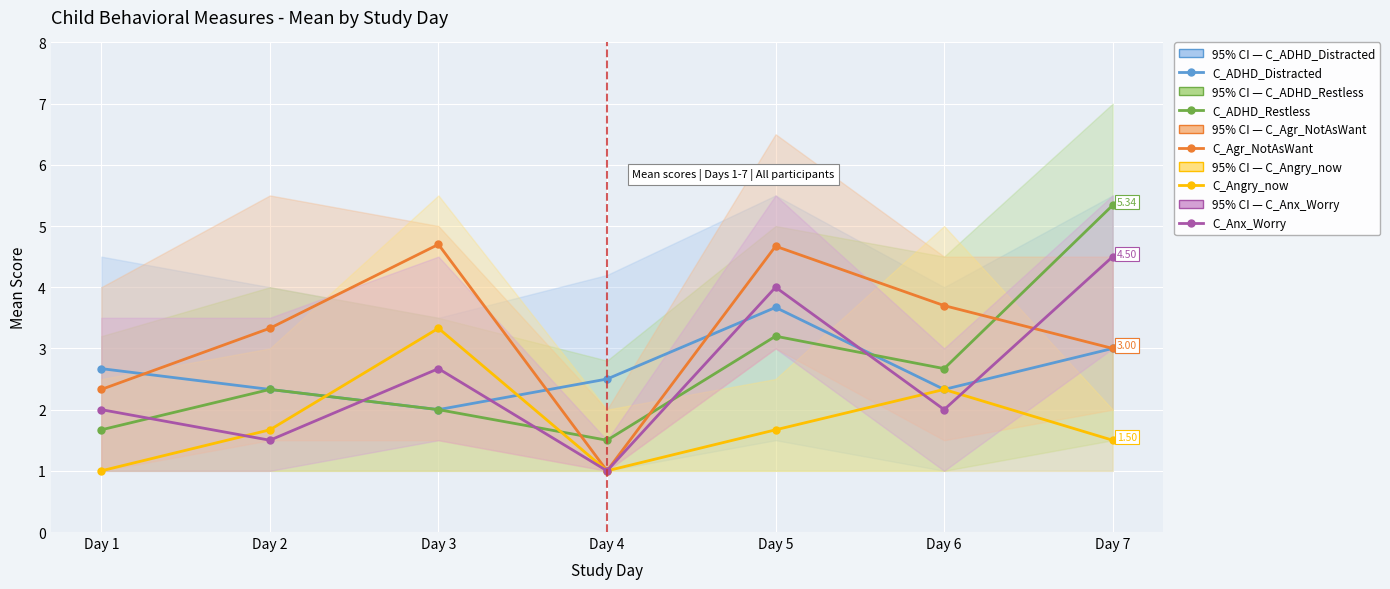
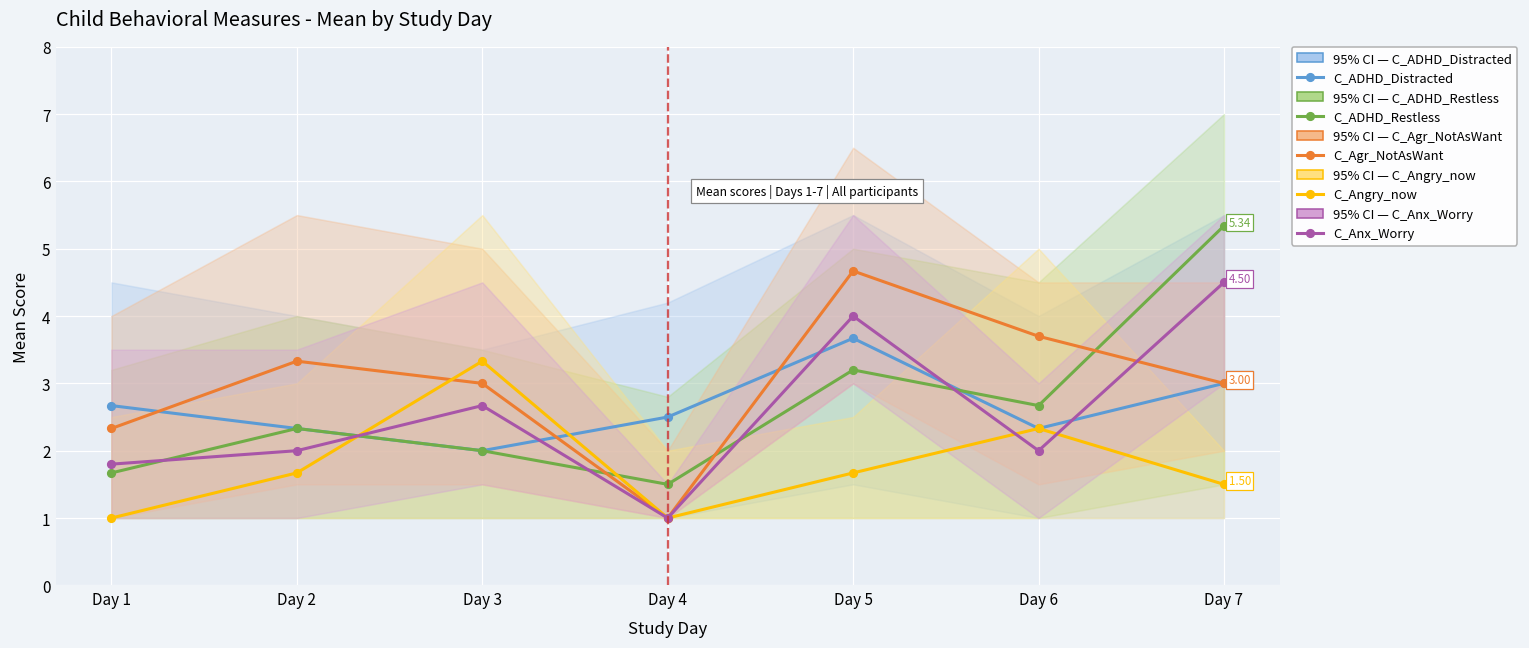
  {
    "C_ADHD_Distracted": {
      "Day 1": 2.7,
      "Day 4": 2.5,
      "Day 5": 3.7
    },
    "C_ADHD_Restless": {
      "Day 1": 1.7,
      "Day 5": 3.2,
      "Day 6": 2.7
    },
    "C_Agr_NotAsWant": {
      "Day 1": 2.3,
      "Day 2": 3.3,
-     "Day 3": 4.7,
+     "Day 3": 3.0,
      "Day 5": 4.7,
      "Day 6": 3.7
    },
    "C_Angry_now": {
      "Day 1": 1.0,
      "Day 2": 1.7,
      "Day 3": 3.3,
      "Day 5": 1.7
    },
    "C_Anx_Worry": {
-     "Day 1": 2.0,
-     "Day 2": 1.5,
+     "Day 1": 1.8,
+     "Day 2": 2.0,
      "Day 3": 2.7,
      "Day 5": 4.0,
      "Day 6": 2.0
    }
  }
